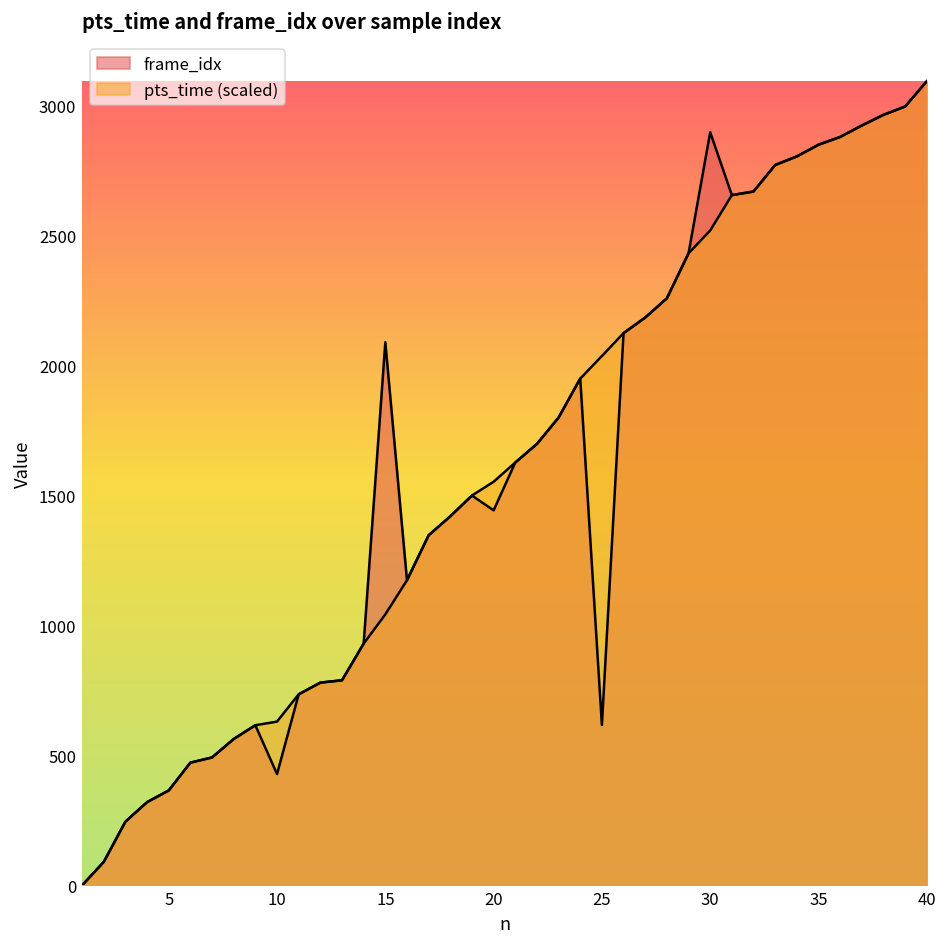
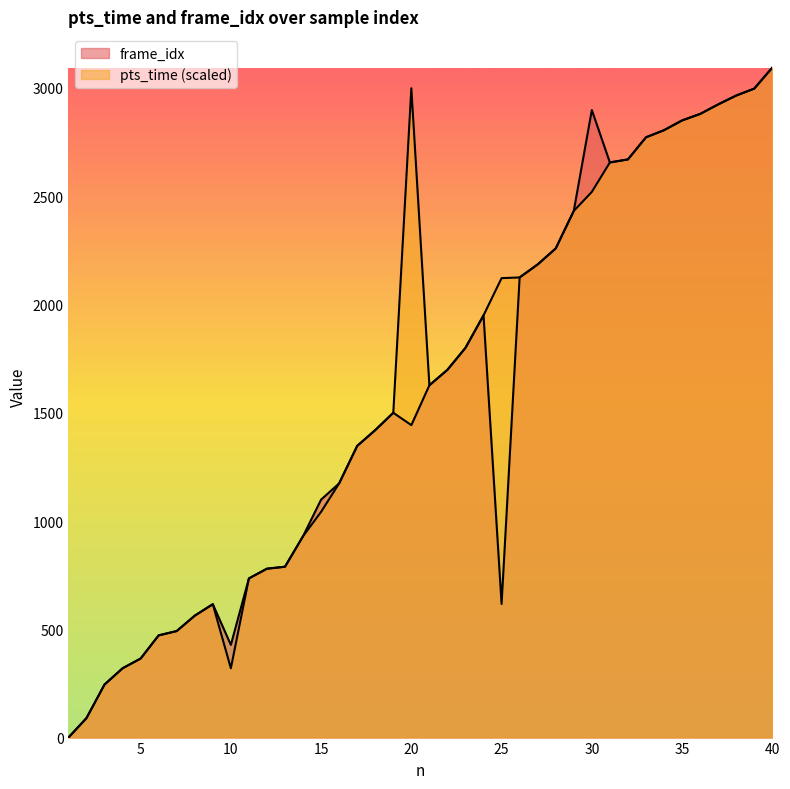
  {
    "frame_idx": {
      "10": 430,
-     "15": 2090,
+     "15": 1100,
      "20": 1440,
      "25": 620,
      "30": 2900
    },
    "pts_time (scaled)": {
-     "10": 630,
+     "10": 320,
      "15": 1040,
-     "20": 1550,
-     "25": 2040,
+     "20": 3000,
+     "25": 2120,
      "30": 2520
    }
  }
